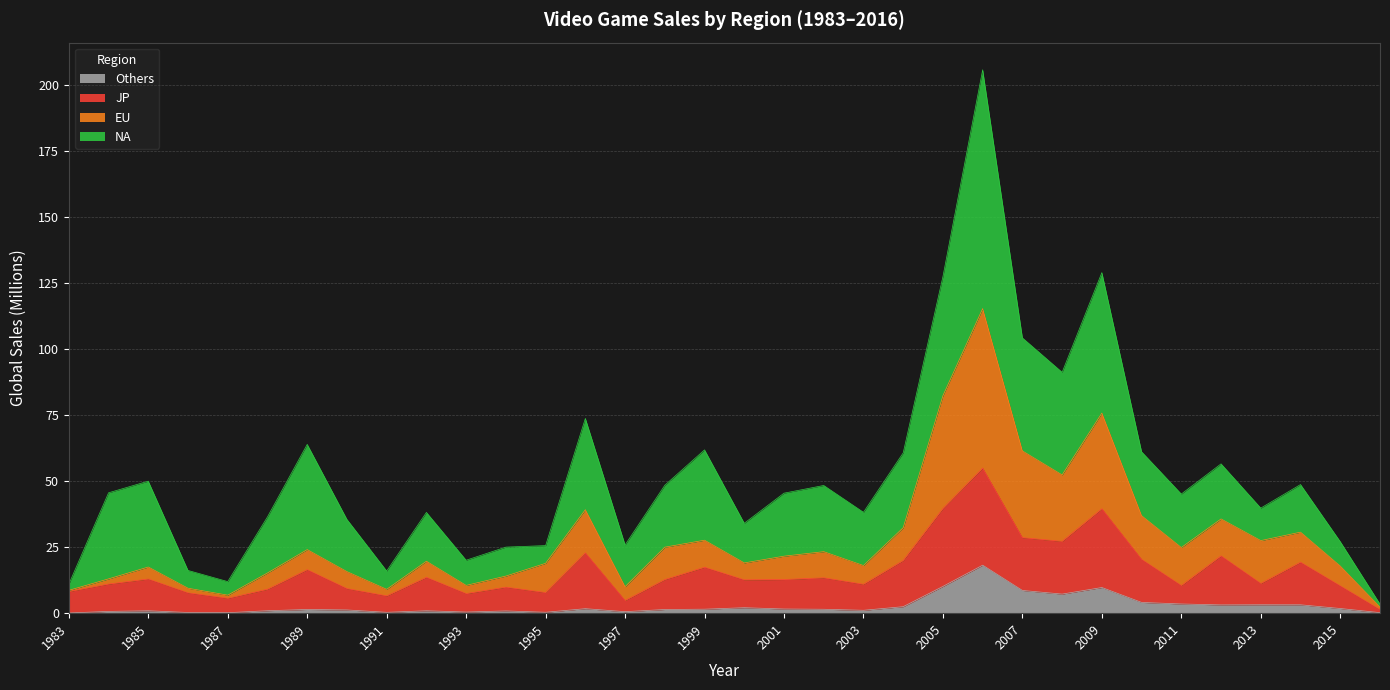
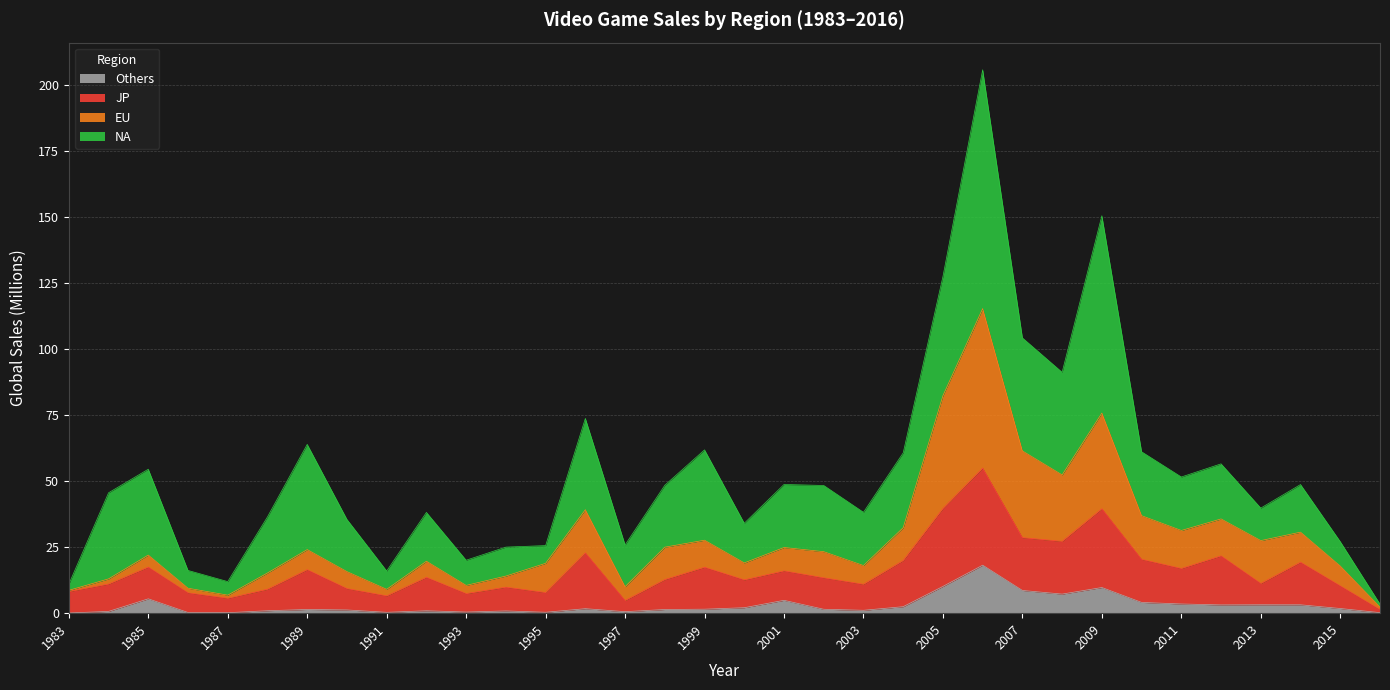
  {
    "Others": {
      "1983": 0,
-     "1985": 1,
+     "1985": 5,
      "1987": 0,
      "1989": 1,
      "1991": 0,
      "1993": 0,
      "1995": 0,
      "1997": 1,
      "1999": 2,
-     "2001": 2,
+     "2001": 5,
      "2003": 1,
      "2005": 10,
      "2007": 9,
      "2009": 10,
      "2011": 3,
      "2013": 3,
      "2015": 2
    },
    "JP": {
      "1985": 12,
      "1987": 5,
      "1989": 15,
      "1991": 6,
      "1993": 7,
      "1995": 7,
      "1997": 4,
      "1999": 16,
      "2001": 11,
      "2003": 10,
      "2005": 30,
      "2007": 20,
      "2009": 30,
-     "2011": 7,
+     "2011": 13,
      "2013": 8,
      "2015": 9
    },
    "EU": {
      "1985": 5,
      "1987": 1,
      "1989": 8,
      "1991": 2,
      "1993": 3,
      "1995": 11,
      "1997": 5,
      "1999": 10,
      "2001": 9,
      "2003": 7,
      "2005": 43,
      "2007": 33,
      "2009": 36,
      "2011": 14,
      "2013": 16,
      "2015": 7
    },
    "NA": {
      "1983": 2,
      "1985": 32,
      "1987": 5,
      "1989": 40,
      "1991": 7,
      "1993": 10,
      "1995": 7,
      "1997": 16,
      "1999": 34,
      "2001": 24,
      "2003": 20,
      "2005": 45,
      "2007": 43,
-     "2009": 53,
+     "2009": 75,
      "2011": 20,
      "2013": 12,
      "2015": 9
    }
  }
